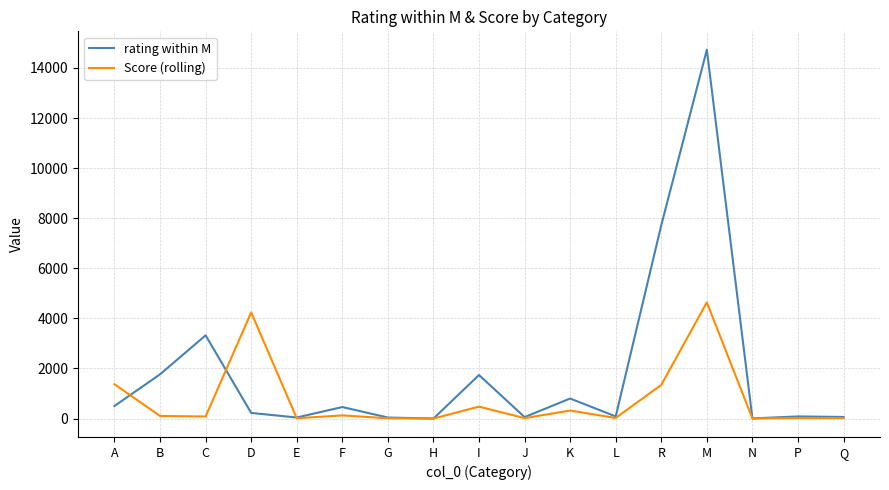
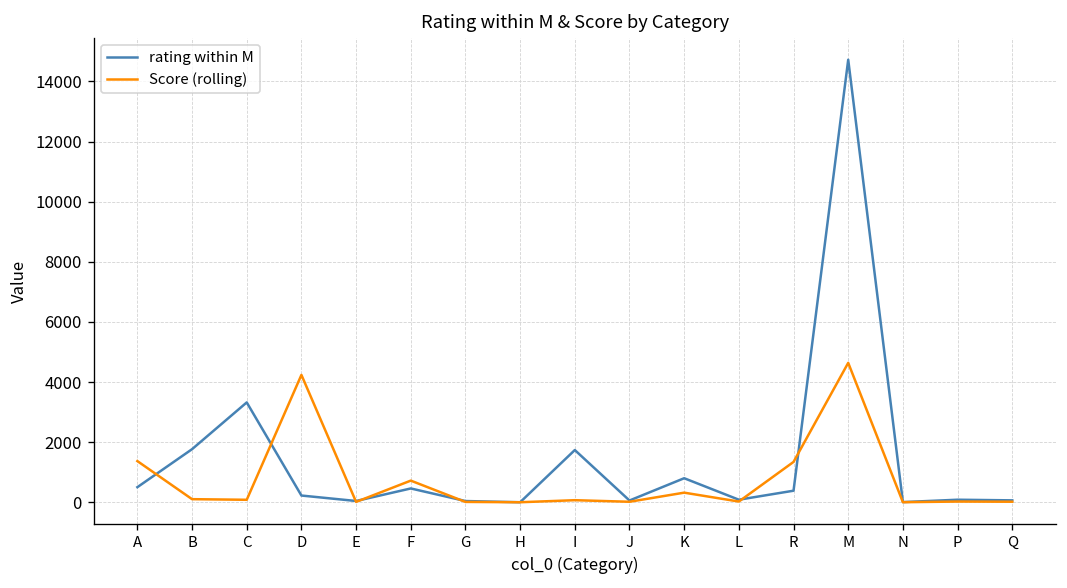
  {
    "rating within M": {
      "A": 500,
      "B": 1800,
      "C": 3300,
      "D": 200,
      "F": 500,
      "I": 1700,
      "K": 800,
-     "R": 7700,
+     "R": 400,
      "M": 14700
    },
    "Score (rolling)": {
      "A": 1400,
      "B": 100,
      "C": 100,
      "D": 4200,
-     "F": 100,
-     "I": 500,
+     "F": 700,
+     "I": 100,
      "K": 300,
      "R": 1300,
      "M": 4600
    }
  }
